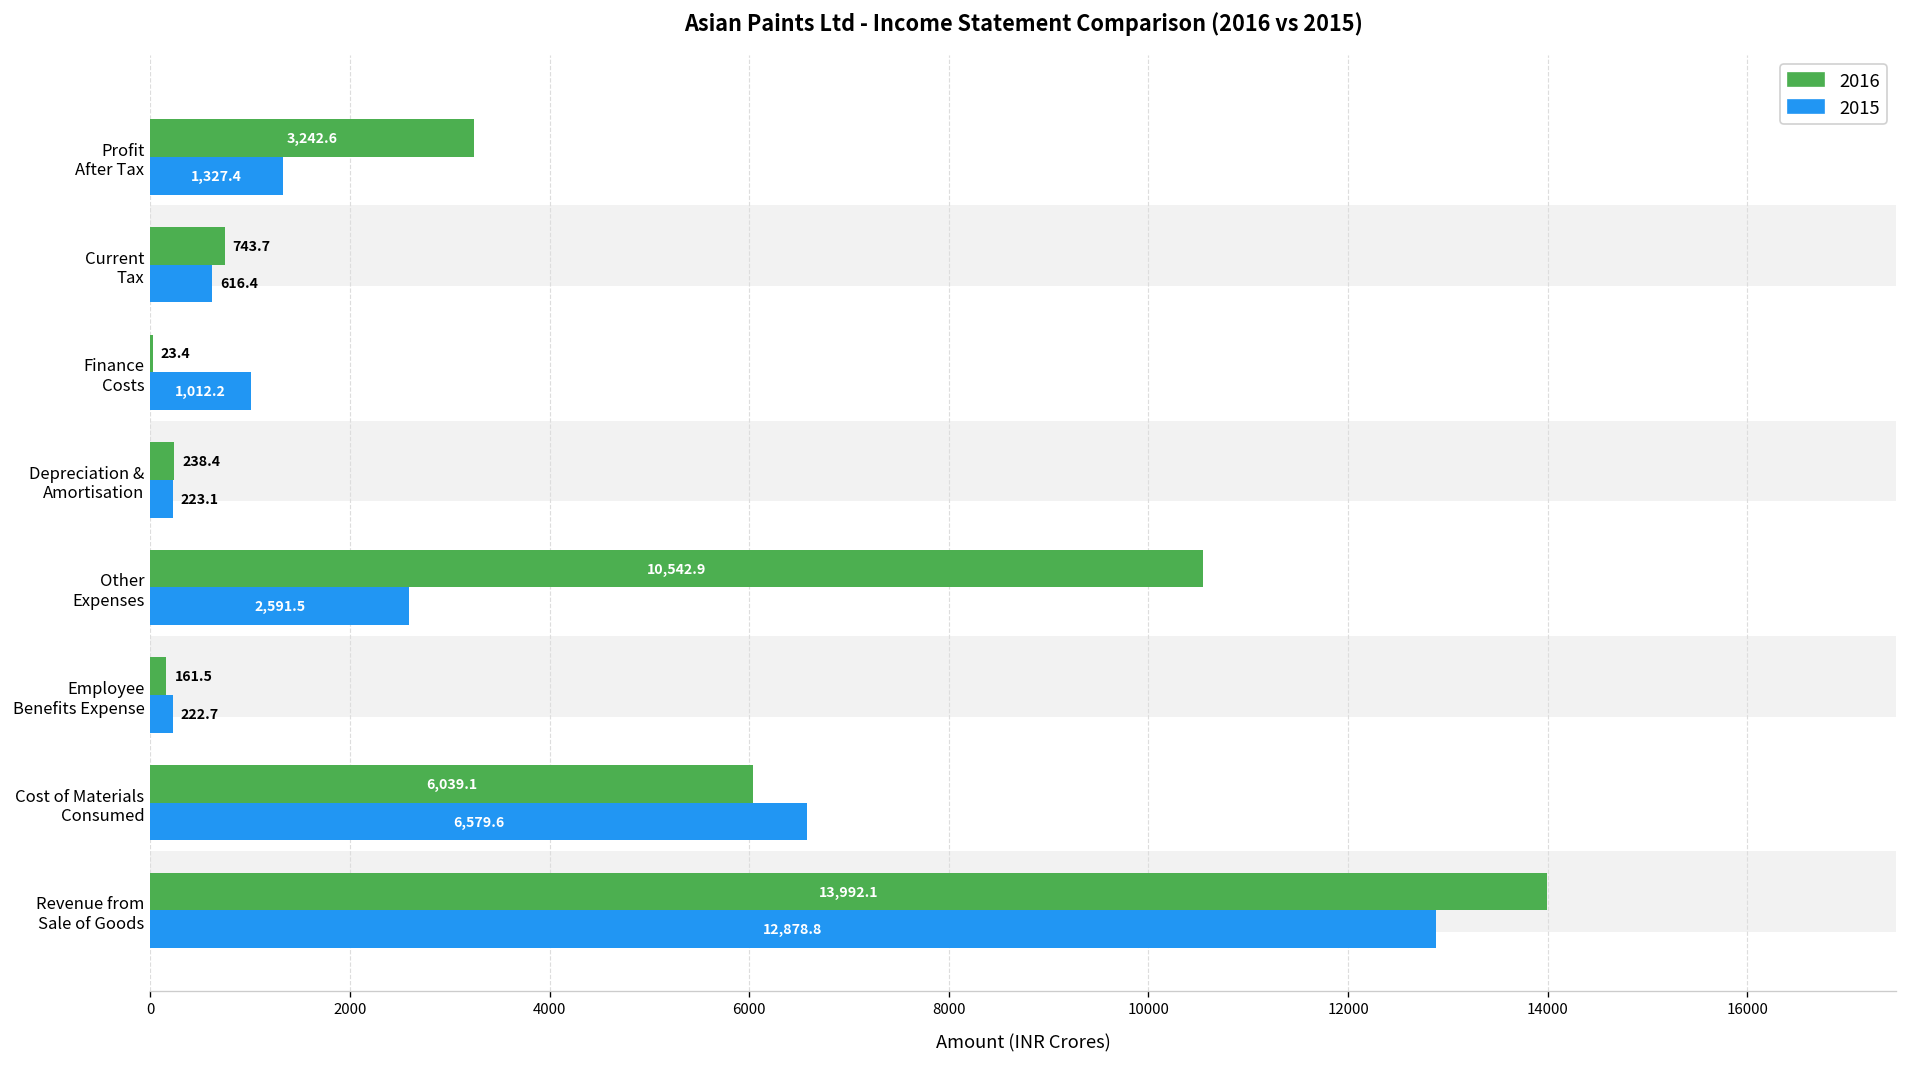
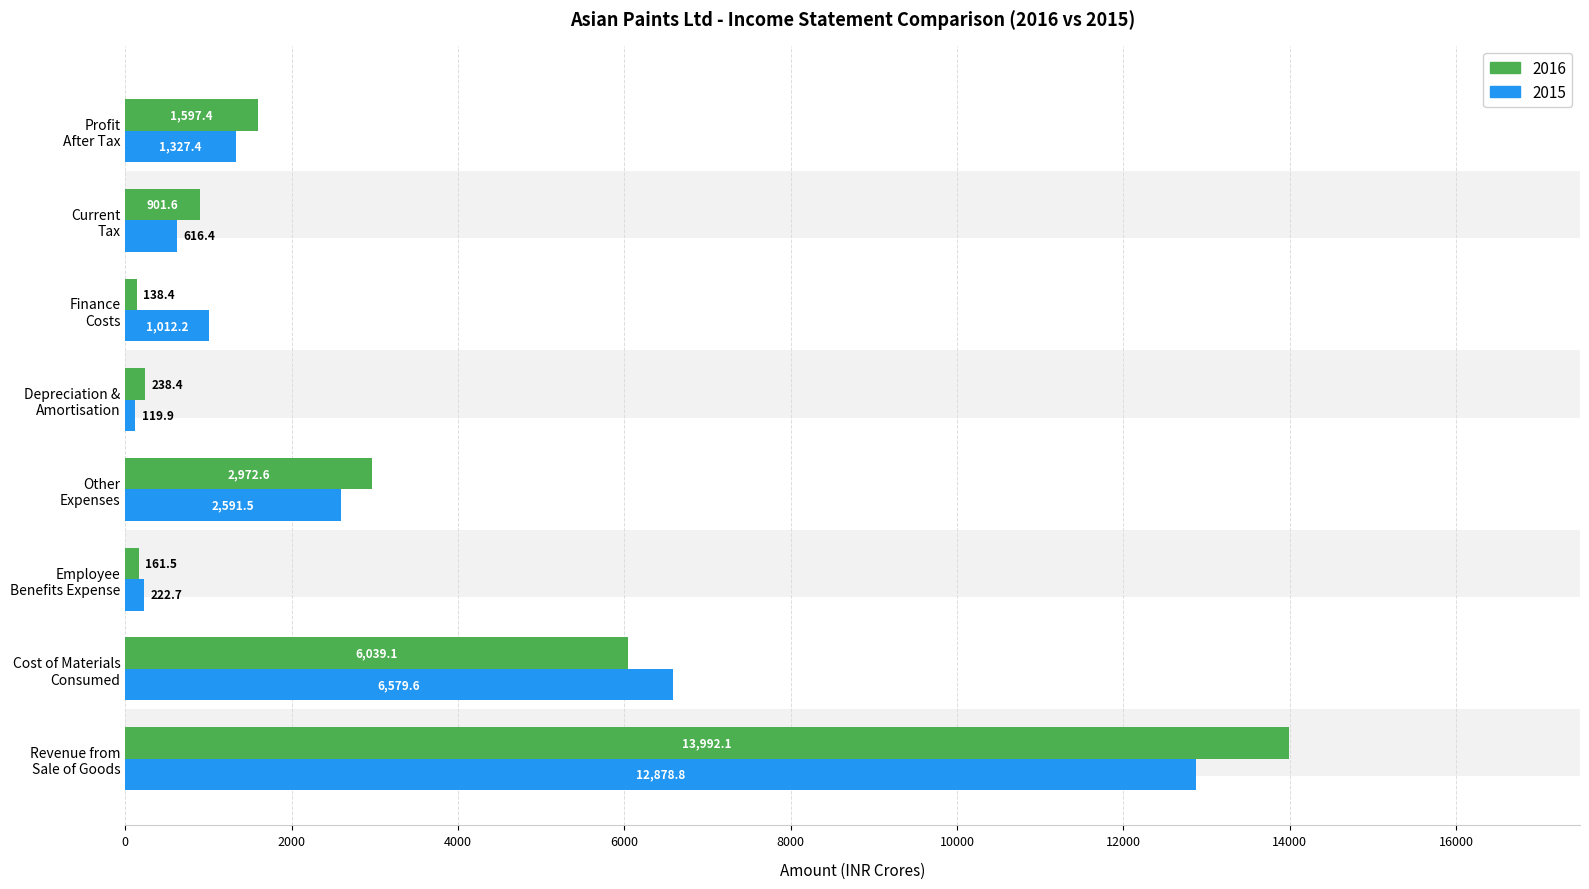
  {
    "2016": {
-     "Profit After Tax": "3,242.6",
-     "Current Tax": "743.7",
-     "Finance Costs": "23.4",
-     "Other Expenses": "10,542.9"
+     "Profit After Tax": "1,597.4",
+     "Current Tax": "901.6",
+     "Finance Costs": "138.4",
+     "Other Expenses": "2,972.6"
    },
    "2015": {
-     "Depreciation & Amortisation": "223.1"
+     "Depreciation & Amortisation": "119.9"
    }
  }
